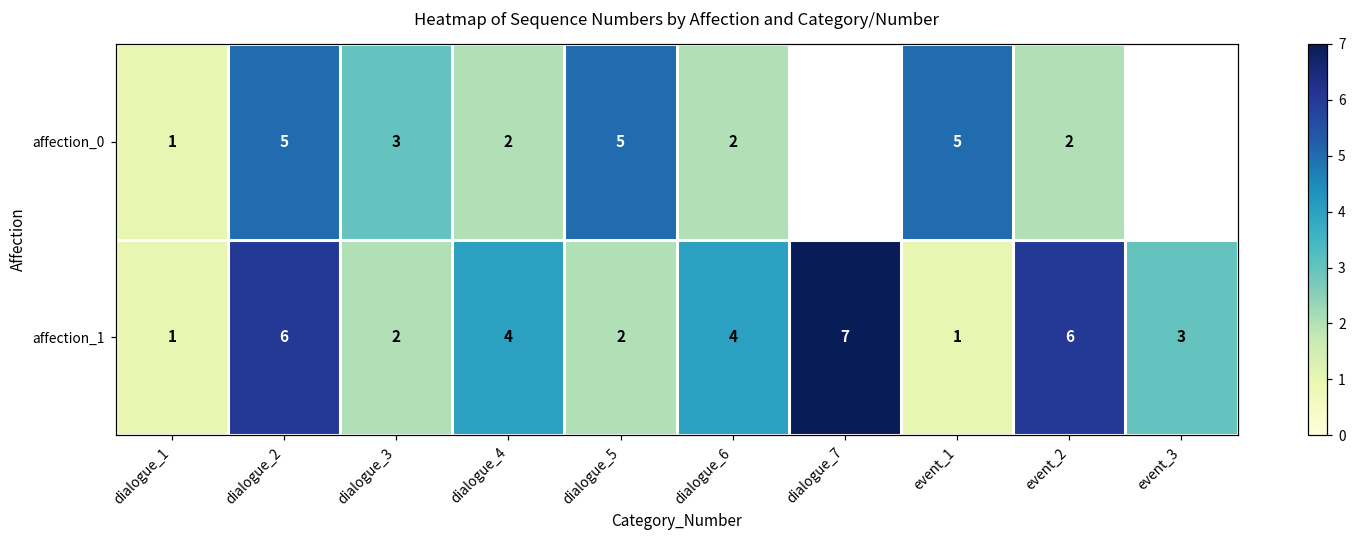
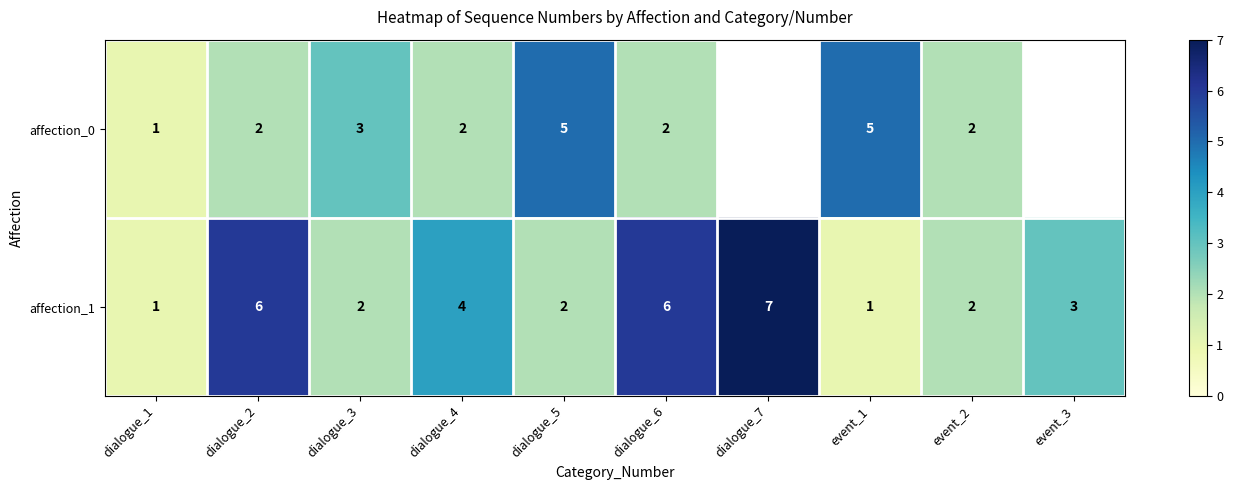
  {
    "affection_0": {
      "dialogue_1": 1,
-     "dialogue_2": 5,
+     "dialogue_2": 2,
      "dialogue_3": 3,
      "dialogue_4": 2,
      "dialogue_5": 5,
      "dialogue_6": 2,
      "event_1": 5,
      "event_2": 2
    },
    "affection_1": {
      "dialogue_1": 1,
      "dialogue_2": 6,
      "dialogue_3": 2,
      "dialogue_4": 4,
      "dialogue_5": 2,
-     "dialogue_6": 4,
+     "dialogue_6": 6,
      "dialogue_7": 7,
      "event_1": 1,
-     "event_2": 6,
+     "event_2": 2,
      "event_3": 3
    }
  }
